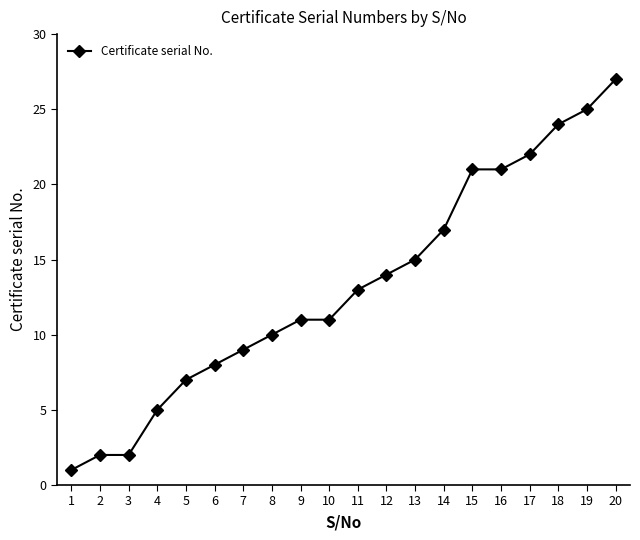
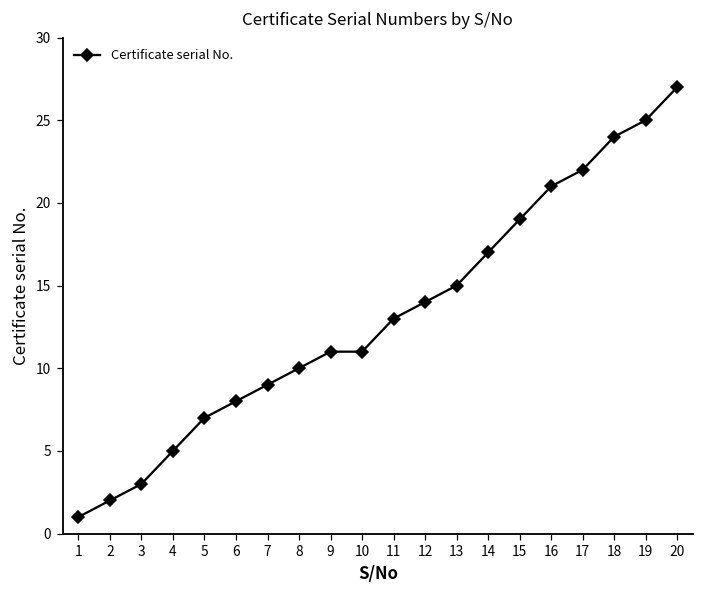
  {
    "1": 1,
    "2": 2,
-   "3": 2,
+   "3": 3,
    "4": 5,
    "5": 7,
    "6": 8,
    "7": 9,
    "8": 10,
    "9": 11,
    "10": 11,
    "11": 13,
    "12": 14,
    "13": 15,
    "14": 17,
-   "15": 21,
+   "15": 19,
    "16": 21,
    "17": 22,
    "18": 24,
    "19": 25,
    "20": 27
  }
